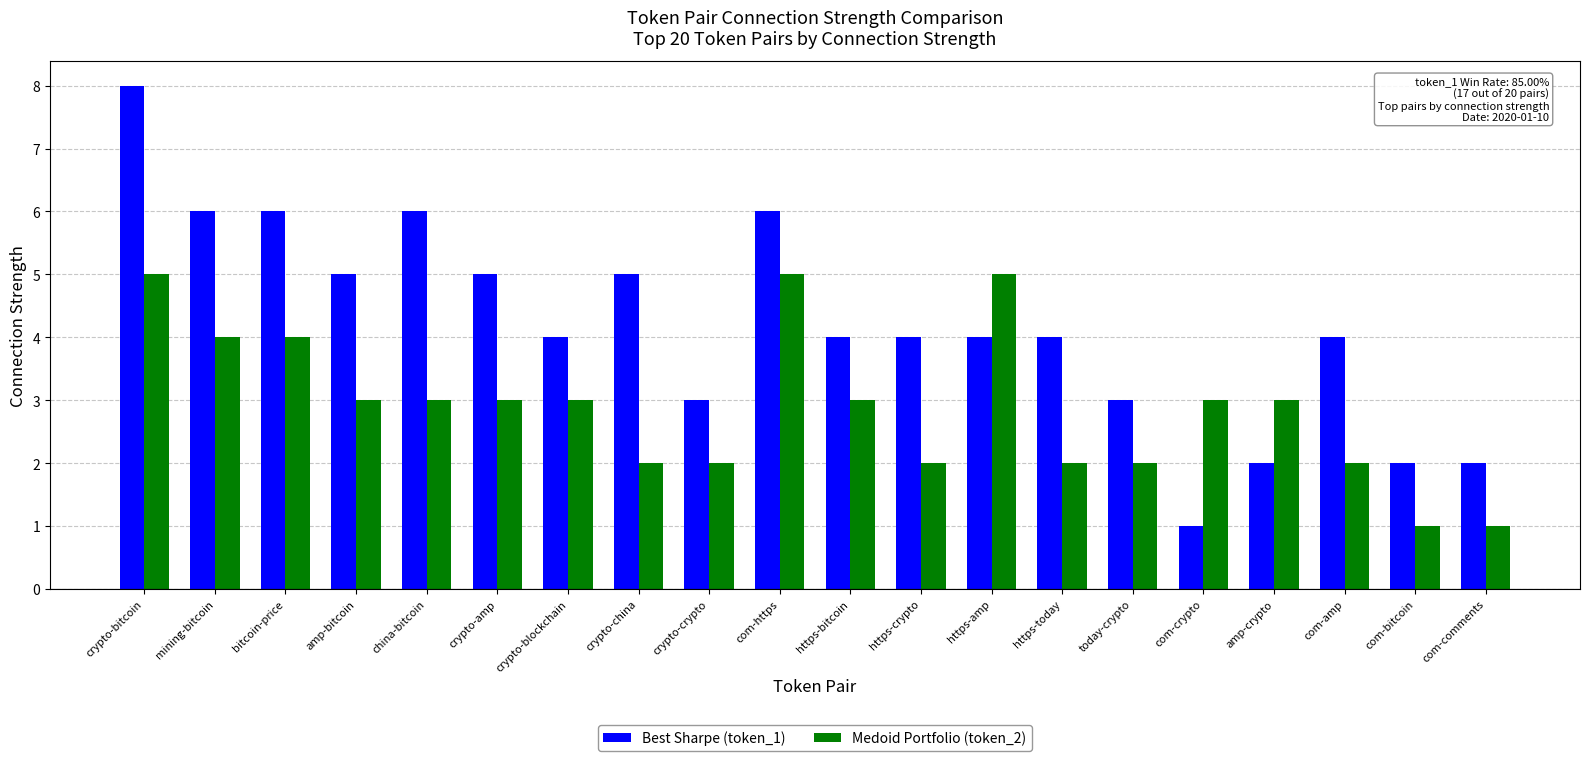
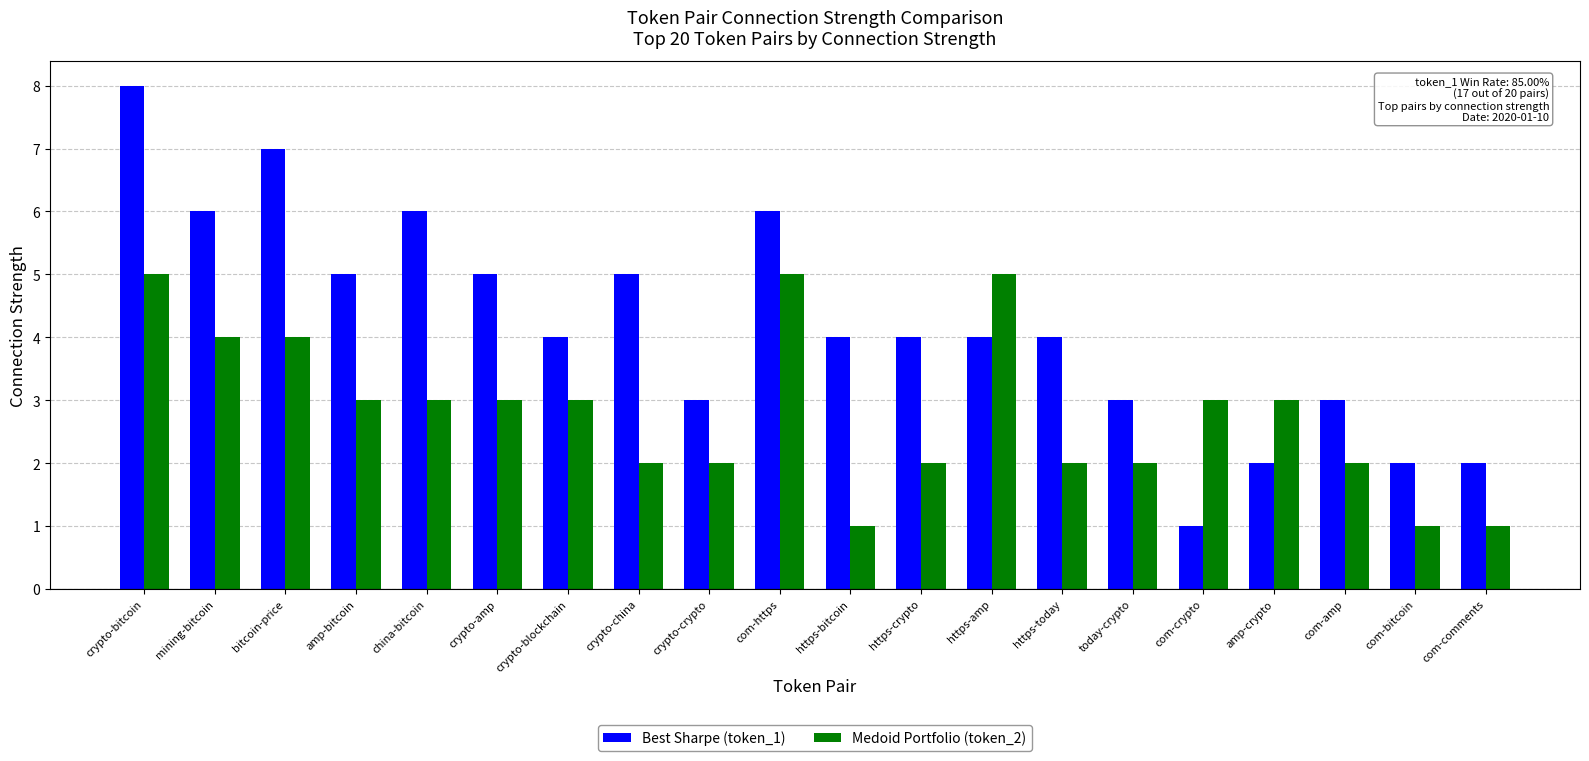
  {
    "Best Sharpe (token_1)": {
      "crypto-bitcoin": 8,
      "mining-bitcoin": 6,
-     "bitcoin-price": 6,
+     "bitcoin-price": 7,
      "amp-bitcoin": 5,
      "china-bitcoin": 6,
      "crypto-amp": 5,
      "crypto-blockchain": 4,
      "crypto-china": 5,
      "crypto-crypto": 3,
      "com-https": 6,
      "https-bitcoin": 4,
      "https-crypto": 4,
      "https-amp": 4,
      "https-today": 4,
      "today-crypto": 3,
      "com-crypto": 1,
      "amp-crypto": 2,
-     "com-amp": 4,
+     "com-amp": 3,
      "com-bitcoin": 2,
      "com-comments": 2
    },
    "Medoid Portfolio (token_2)": {
      "crypto-bitcoin": 5,
      "mining-bitcoin": 4,
      "bitcoin-price": 4,
      "amp-bitcoin": 3,
      "china-bitcoin": 3,
      "crypto-amp": 3,
      "crypto-blockchain": 3,
      "crypto-china": 2,
      "crypto-crypto": 2,
      "com-https": 5,
-     "https-bitcoin": 3,
+     "https-bitcoin": 1,
      "https-crypto": 2,
      "https-amp": 5,
      "https-today": 2,
      "today-crypto": 2,
      "com-crypto": 3,
      "amp-crypto": 3,
      "com-amp": 2,
      "com-bitcoin": 1,
      "com-comments": 1
    }
  }
